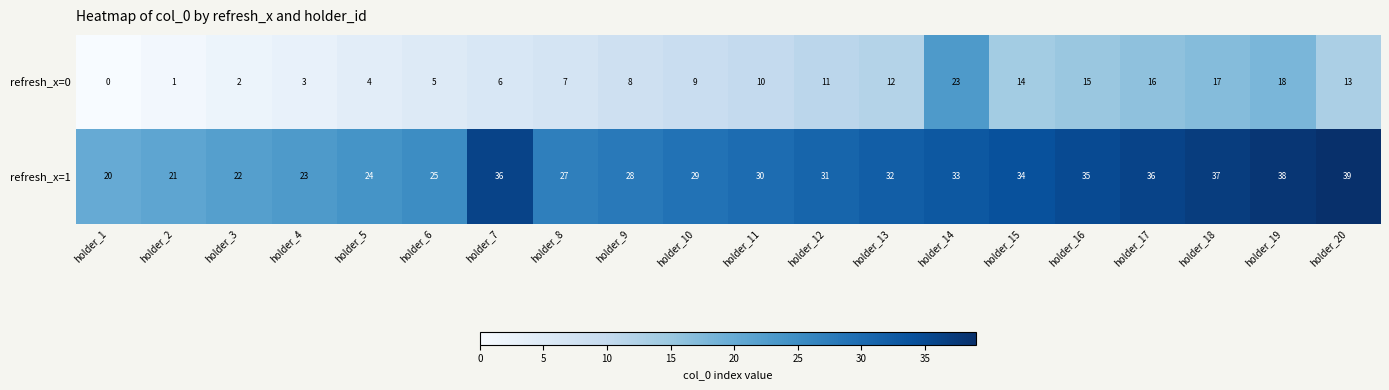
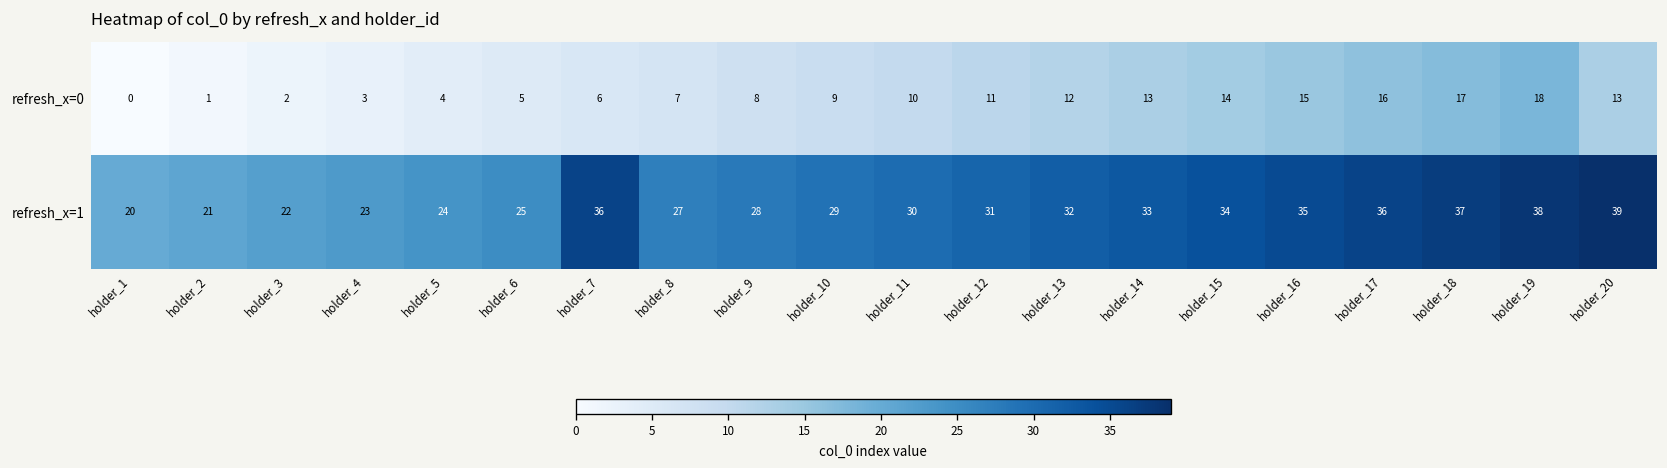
  {
    "refresh_x=0": {
      "holder_1": 0,
      "holder_2": 1,
      "holder_3": 2,
      "holder_4": 3,
      "holder_5": 4,
      "holder_6": 5,
      "holder_7": 6,
      "holder_8": 7,
      "holder_9": 8,
      "holder_10": 9,
      "holder_11": 10,
      "holder_12": 11,
      "holder_13": 12,
-     "holder_14": 23,
+     "holder_14": 13,
      "holder_15": 14,
      "holder_16": 15,
      "holder_17": 16,
      "holder_18": 17,
      "holder_19": 18,
      "holder_20": 13
    },
    "refresh_x=1": {
      "holder_1": 20,
      "holder_2": 21,
      "holder_3": 22,
      "holder_4": 23,
      "holder_5": 24,
      "holder_6": 25,
      "holder_7": 36,
      "holder_8": 27,
      "holder_9": 28,
      "holder_10": 29,
      "holder_11": 30,
      "holder_12": 31,
      "holder_13": 32,
      "holder_14": 33,
      "holder_15": 34,
      "holder_16": 35,
      "holder_17": 36,
      "holder_18": 37,
      "holder_19": 38,
      "holder_20": 39
    }
  }
